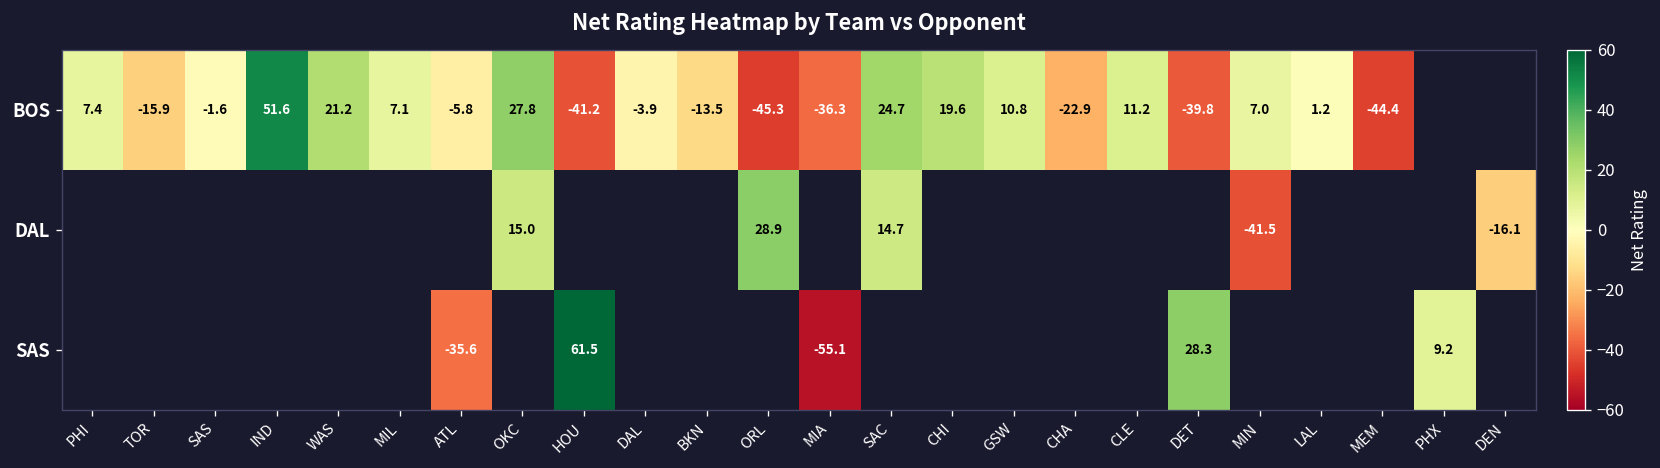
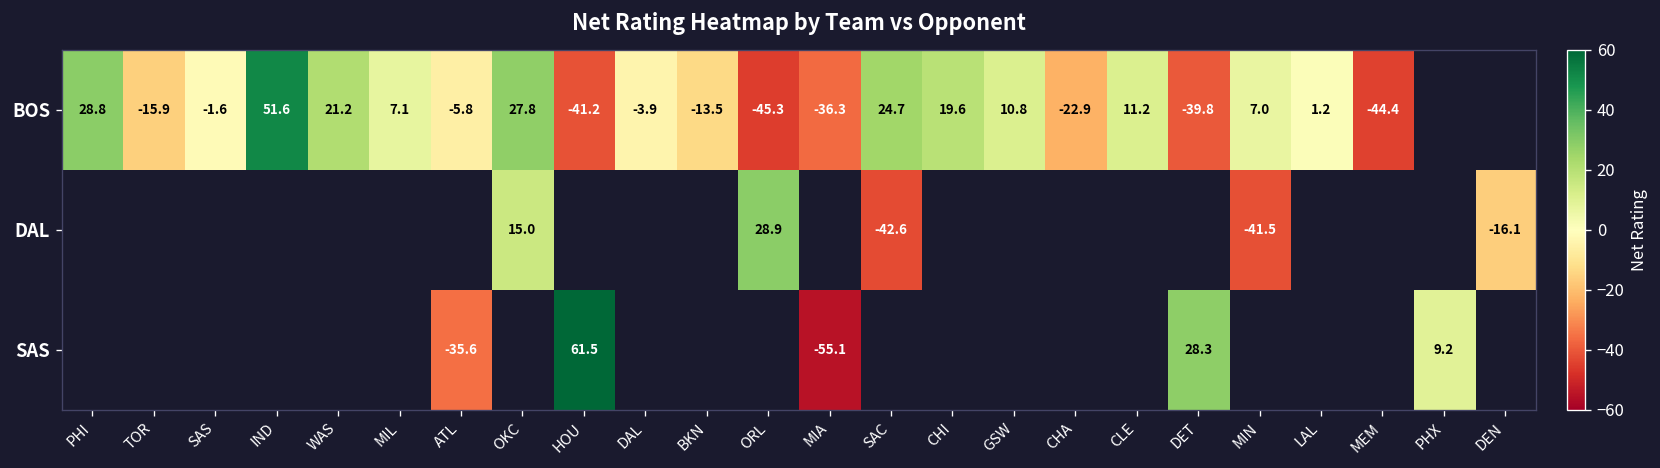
  {
    "BOS": {
-     "PHI": 7.4,
+     "PHI": 28.8,
      "TOR": -15.9,
      "SAS": -1.6,
      "IND": 51.6,
      "WAS": 21.2,
      "MIL": 7.1,
      "ATL": -5.8,
      "OKC": 27.8,
      "HOU": -41.2,
      "DAL": -3.9,
      "BKN": -13.5,
      "ORL": -45.3,
      "MIA": -36.3,
      "SAC": 24.7,
      "CHI": 19.6,
      "GSW": 10.8,
      "CHA": -22.9,
      "CLE": 11.2,
      "DET": -39.8,
      "MIN": 7.0,
      "LAL": 1.2,
      "MEM": -44.4
    },
    "DAL": {
      "OKC": 15.0,
      "ORL": 28.9,
-     "SAC": 14.7,
+     "SAC": -42.6,
      "MIN": -41.5,
      "DEN": -16.1
    },
    "SAS": {
      "ATL": -35.6,
      "HOU": 61.5,
      "MIA": -55.1,
      "DET": 28.3,
      "PHX": 9.2
    }
  }
